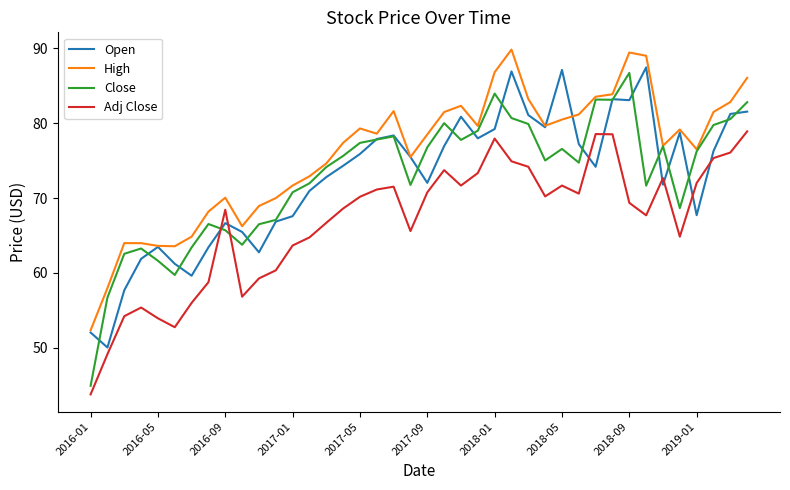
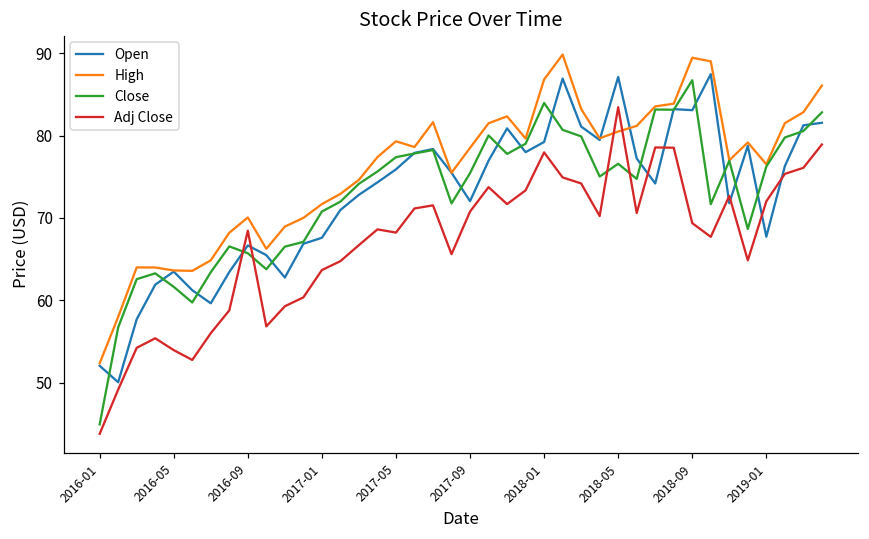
  {
    "Open": {
      "2016-09": 67,
      "2017-01": 68,
      "2017-05": 76,
      "2017-09": 72,
      "2018-01": 79,
      "2018-05": 87,
      "2018-09": 83,
      "2019-01": 68
    },
    "High": {
      "2016-09": 70,
      "2017-01": 72,
      "2017-05": 79,
      "2017-09": 79,
      "2018-01": 87,
      "2018-05": 81,
      "2018-09": 89
    },
    "Close": {
      "2016-01": 45,
      "2016-05": 62,
      "2016-09": 66,
      "2017-01": 71,
      "2017-05": 77,
-     "2017-09": 77,
+     "2017-09": 75,
      "2018-01": 84,
      "2018-05": 77,
      "2018-09": 87
    },
    "Adj Close": {
      "2016-01": 44,
      "2016-05": 54,
      "2016-09": 68,
      "2017-01": 64,
-     "2017-05": 70,
+     "2017-05": 68,
      "2017-09": 71,
      "2018-01": 78,
-     "2018-05": 72,
+     "2018-05": 83,
      "2018-09": 69,
      "2019-01": 72
    }
  }
